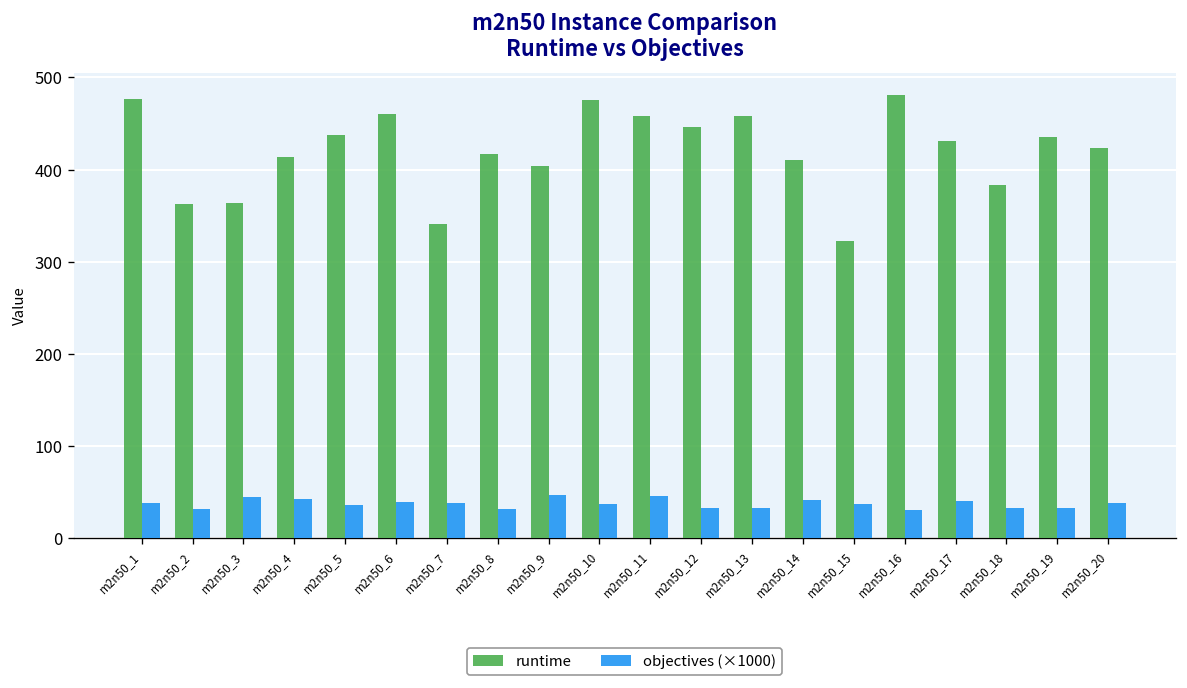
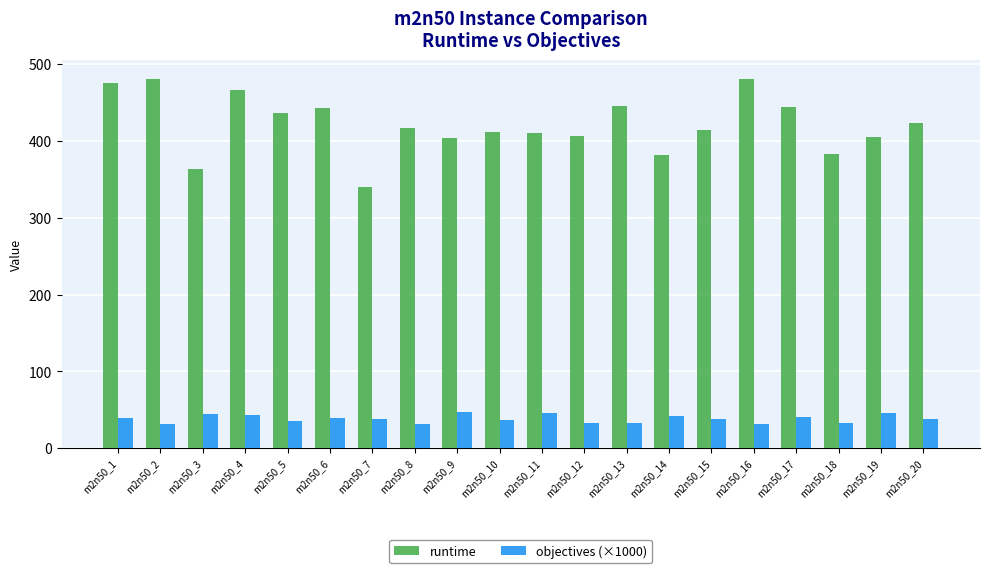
  {
    "runtime": {
      "m2n50_1": 480,
-     "m2n50_2": 360,
+     "m2n50_2": 480,
      "m2n50_3": 360,
-     "m2n50_4": 410,
+     "m2n50_4": 470,
      "m2n50_5": 440,
-     "m2n50_6": 460,
+     "m2n50_6": 440,
      "m2n50_7": 340,
      "m2n50_8": 420,
      "m2n50_9": 400,
-     "m2n50_10": 480,
-     "m2n50_11": 460,
-     "m2n50_12": 450,
-     "m2n50_13": 460,
-     "m2n50_14": 410,
-     "m2n50_15": 320,
+     "m2n50_10": 410,
+     "m2n50_11": 410,
+     "m2n50_12": 410,
+     "m2n50_13": 450,
+     "m2n50_14": 380,
+     "m2n50_15": 410,
      "m2n50_16": 480,
-     "m2n50_17": 430,
+     "m2n50_17": 440,
      "m2n50_18": 380,
-     "m2n50_19": 440,
+     "m2n50_19": 400,
      "m2n50_20": 420
    },
    "objectives (×1000)": {
      "m2n50_1": 40,
      "m2n50_2": 30,
      "m2n50_3": 40,
      "m2n50_4": 40,
      "m2n50_5": 40,
      "m2n50_6": 40,
      "m2n50_7": 40,
      "m2n50_8": 30,
      "m2n50_9": 50,
      "m2n50_10": 40,
      "m2n50_11": 50,
      "m2n50_12": 30,
      "m2n50_13": 30,
      "m2n50_14": 40,
      "m2n50_15": 40,
      "m2n50_16": 30,
      "m2n50_17": 40,
      "m2n50_18": 30,
-     "m2n50_19": 30,
+     "m2n50_19": 50,
      "m2n50_20": 40
    }
  }
